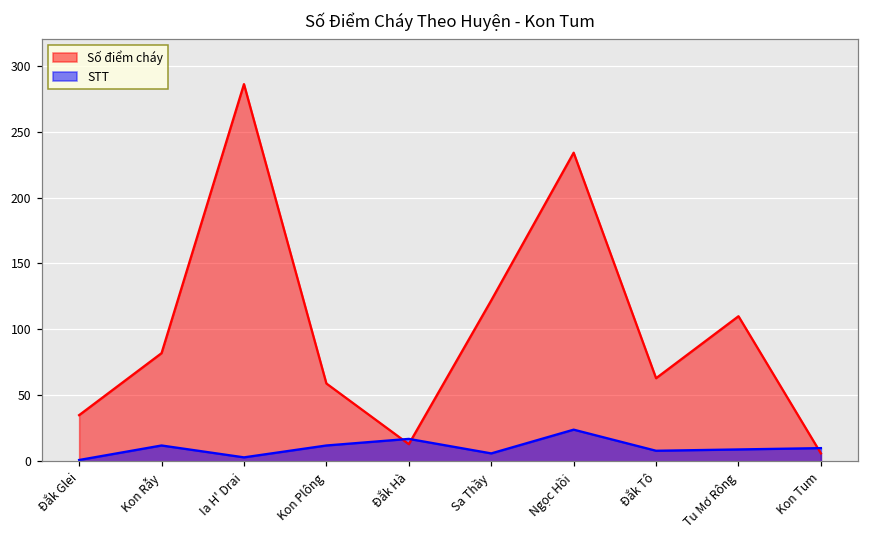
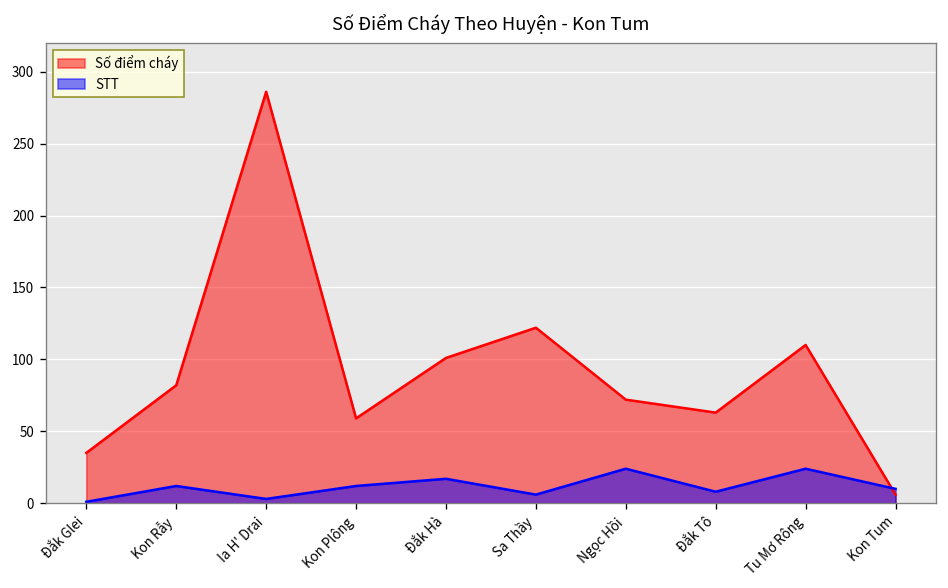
  {
    "Số điểm cháy": {
      "Đắk Glei": 35,
      "Kon Rẫy": 82,
      "Ia H' Drai": 286,
      "Kon Plông": 59,
-     "Đắk Hà": 13,
+     "Đắk Hà": 101,
      "Sa Thầy": 122,
-     "Ngọc Hồi": 234,
+     "Ngọc Hồi": 72,
      "Đắk Tô": 63,
      "Tu Mơ Rông": 110,
      "Kon Tum": 6
    },
    "STT": {
      "Đắk Glei": 1,
      "Kon Rẫy": 12,
      "Ia H' Drai": 3,
      "Kon Plông": 12,
      "Đắk Hà": 17,
      "Sa Thầy": 6,
      "Ngọc Hồi": 24,
      "Đắk Tô": 8,
-     "Tu Mơ Rông": 9,
+     "Tu Mơ Rông": 24,
      "Kon Tum": 10
    }
  }
